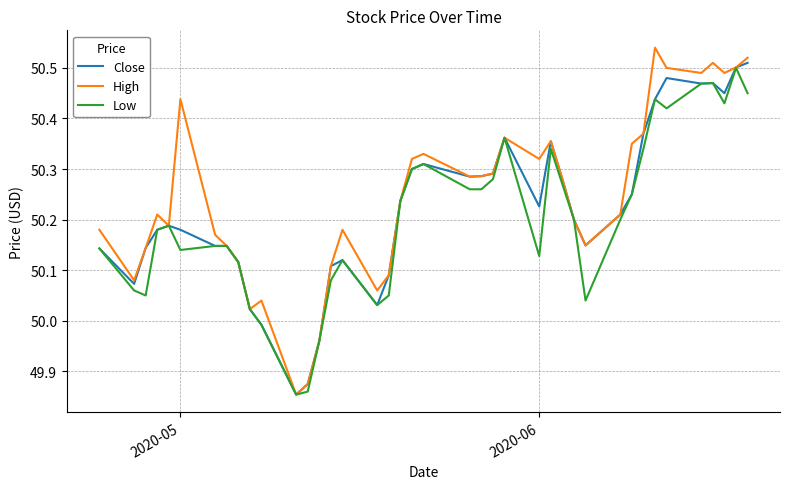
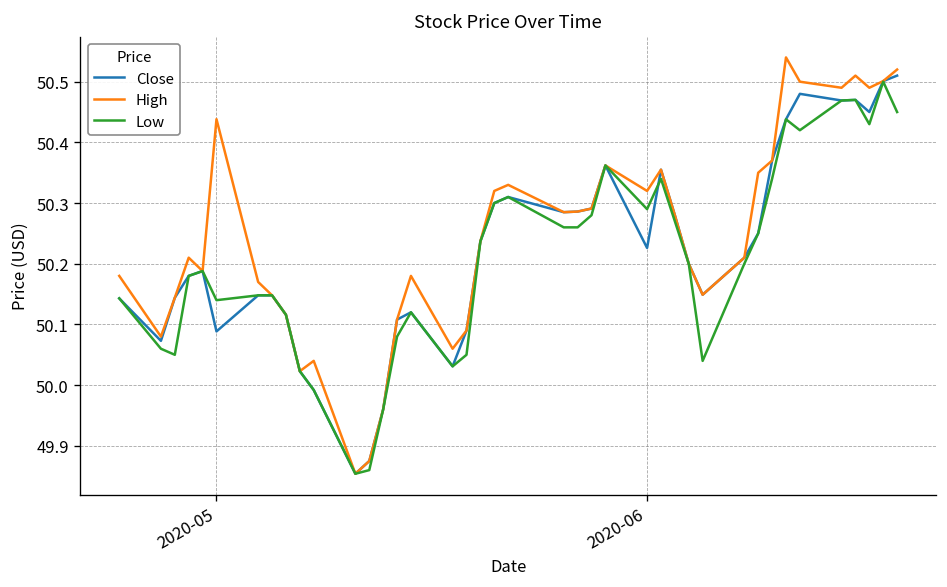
  {
    "Close": {
-     "2020-05": 50.18,
+     "2020-05": 50.09,
      "2020-06": 50.23
    },
    "High": {
      "2020-05": 50.44,
      "2020-06": 50.32
    },
    "Low": {
      "2020-05": 50.14,
-     "2020-06": 50.13
+     "2020-06": 50.29
    }
  }
